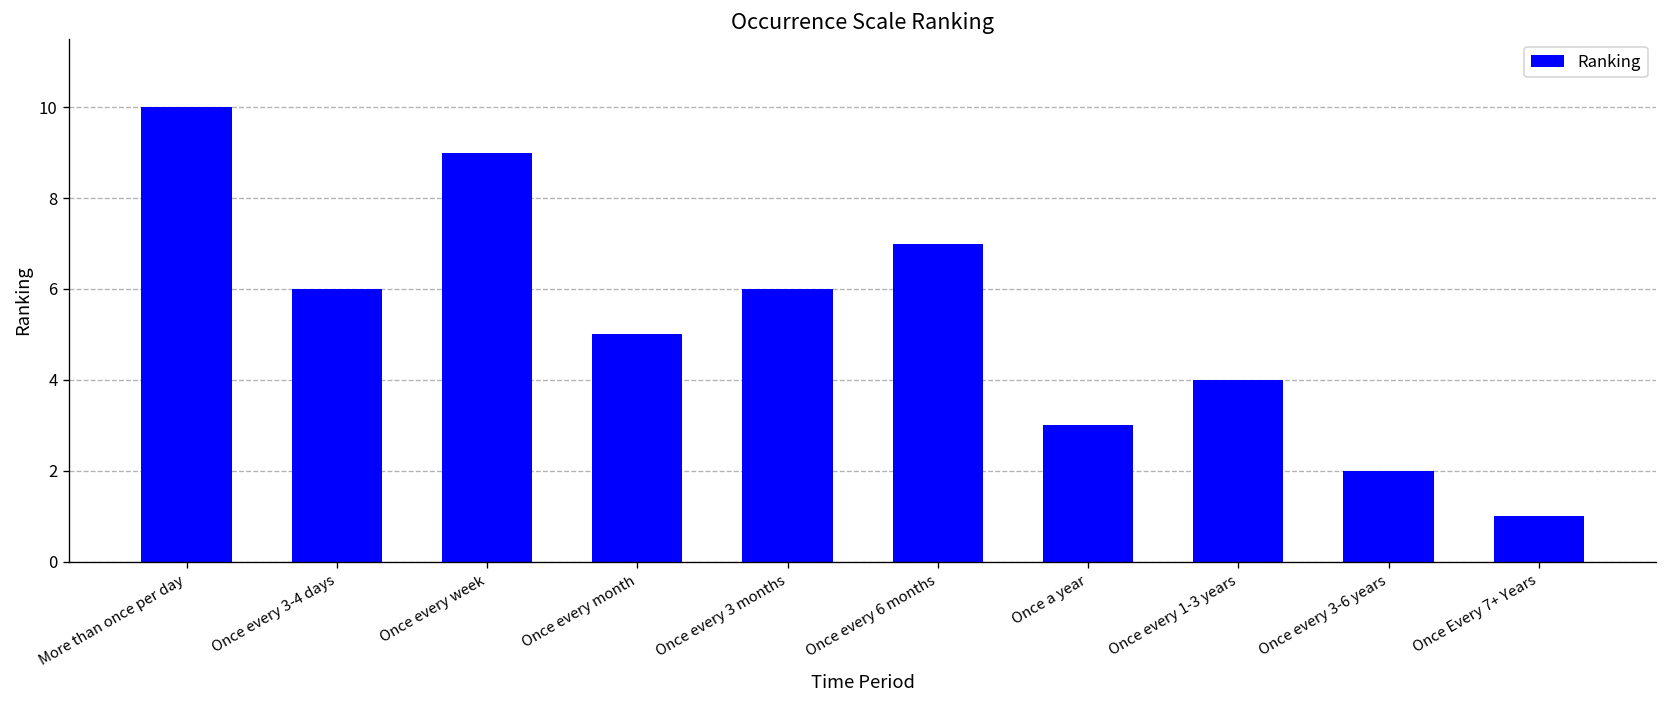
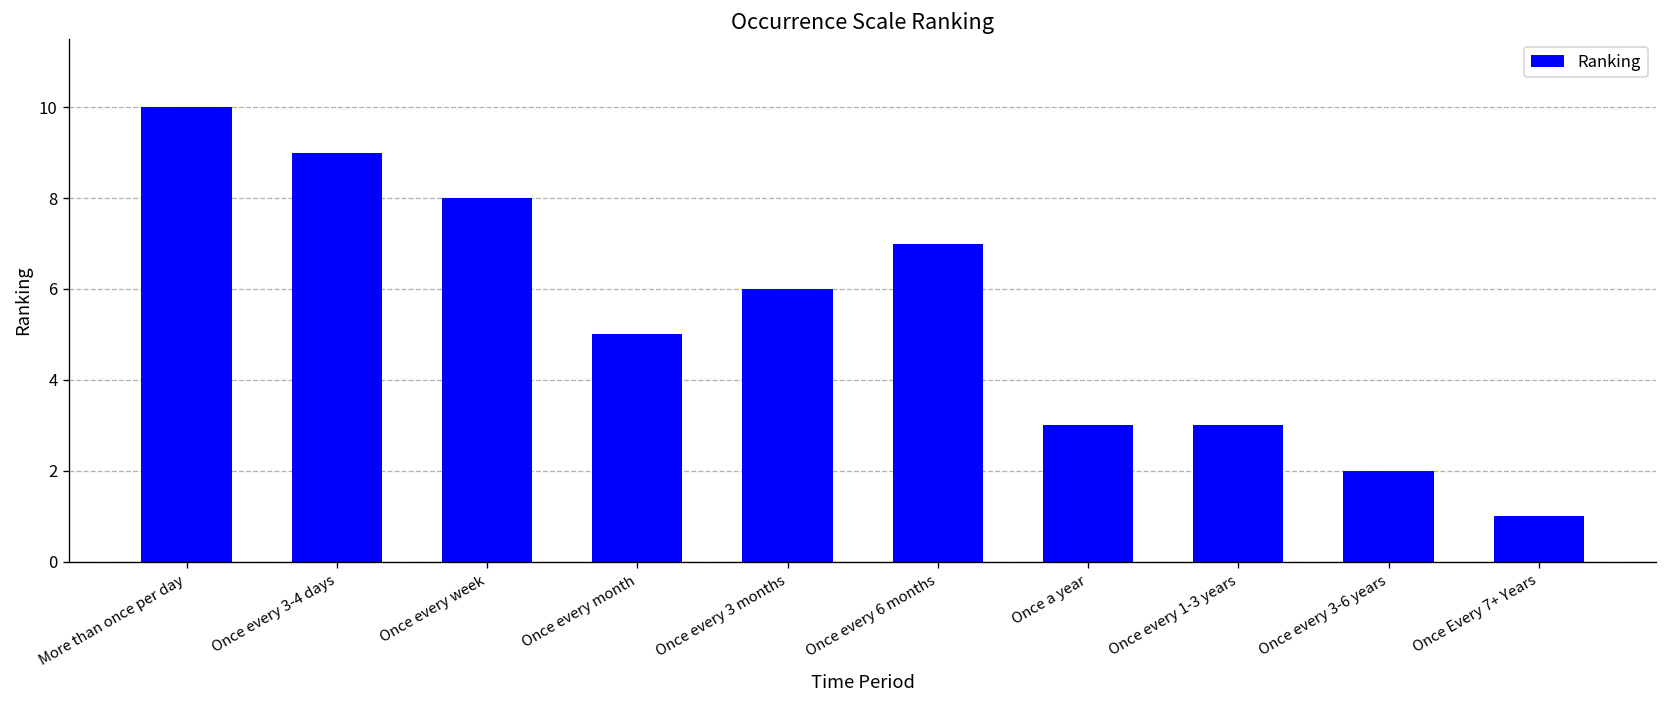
  {
    "More than once per day": 10,
-   "Once every 3-4 days": 6,
-   "Once every week": 9,
+   "Once every 3-4 days": 9,
+   "Once every week": 8,
    "Once every month": 5,
    "Once every 3 months": 6,
    "Once every 6 months": 7,
    "Once a year": 3,
-   "Once every 1-3 years": 4,
+   "Once every 1-3 years": 3,
    "Once every 3-6 years": 2,
    "Once Every 7+ Years": 1
  }
